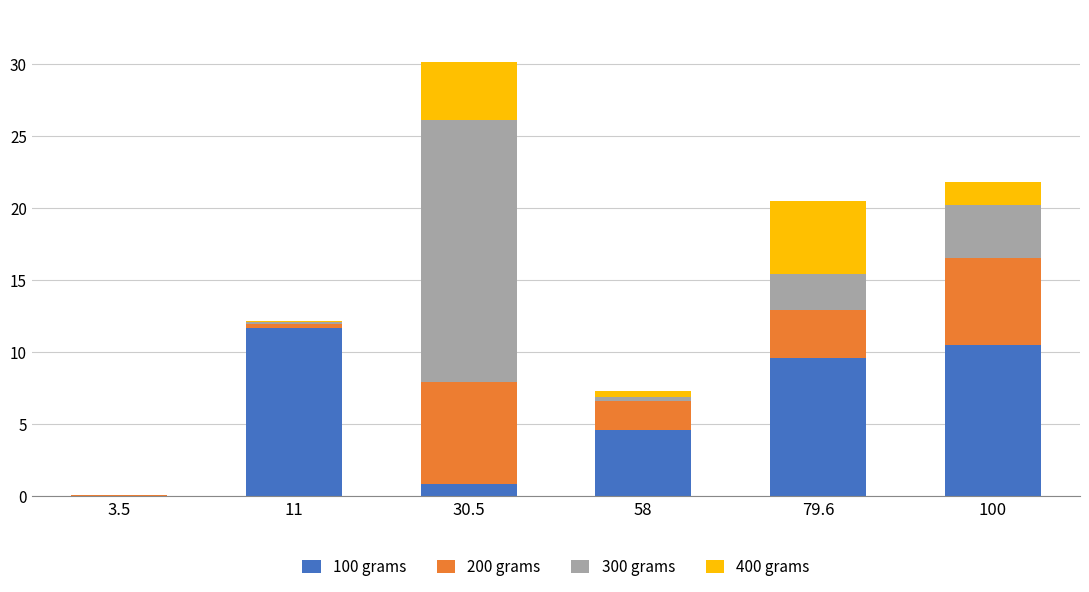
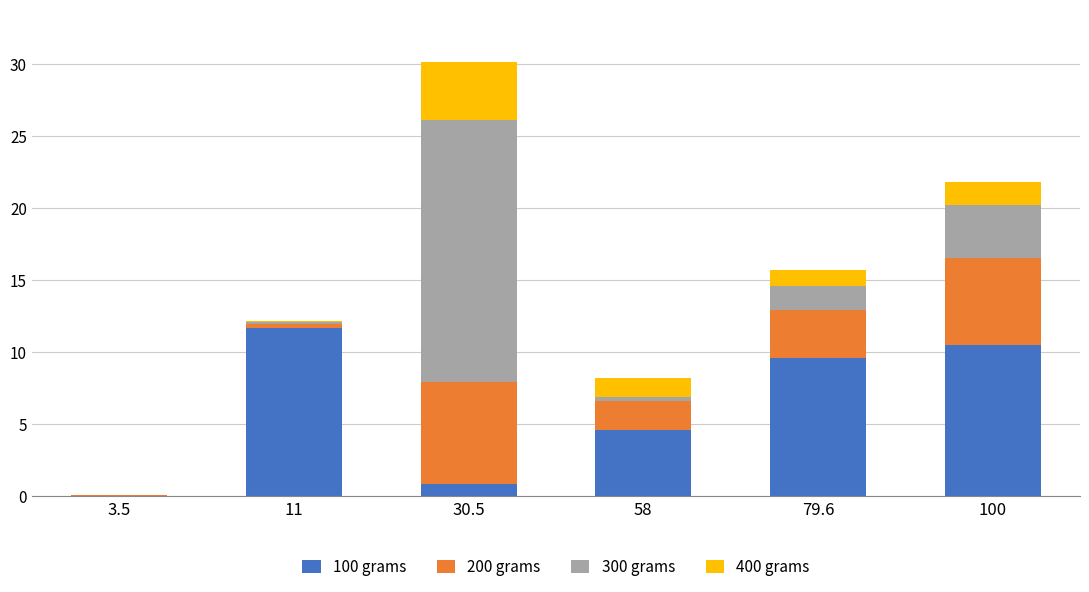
  {
    "100 grams": {
      "3.5": 0.0,
      "11": 11.7,
      "30.5": 0.9,
      "58": 4.6,
      "79.6": 9.6,
      "100": 10.5
    },
    "200 grams": {
      "11": 0.3,
      "30.5": 7.0,
      "58": 2.0,
      "79.6": 3.3,
      "100": 6.1
    },
    "300 grams": {
      "3.5": 0.0,
      "30.5": 18.2,
      "58": 0.3,
-     "79.6": 2.5,
+     "79.6": 1.7,
      "100": 3.6
    },
    "400 grams": {
      "3.5": 0.0,
      "30.5": 4.1,
-     "58": 0.4,
-     "79.6": 5.1,
+     "58": 1.3,
+     "79.6": 1.1,
      "100": 1.6
    }
  }
